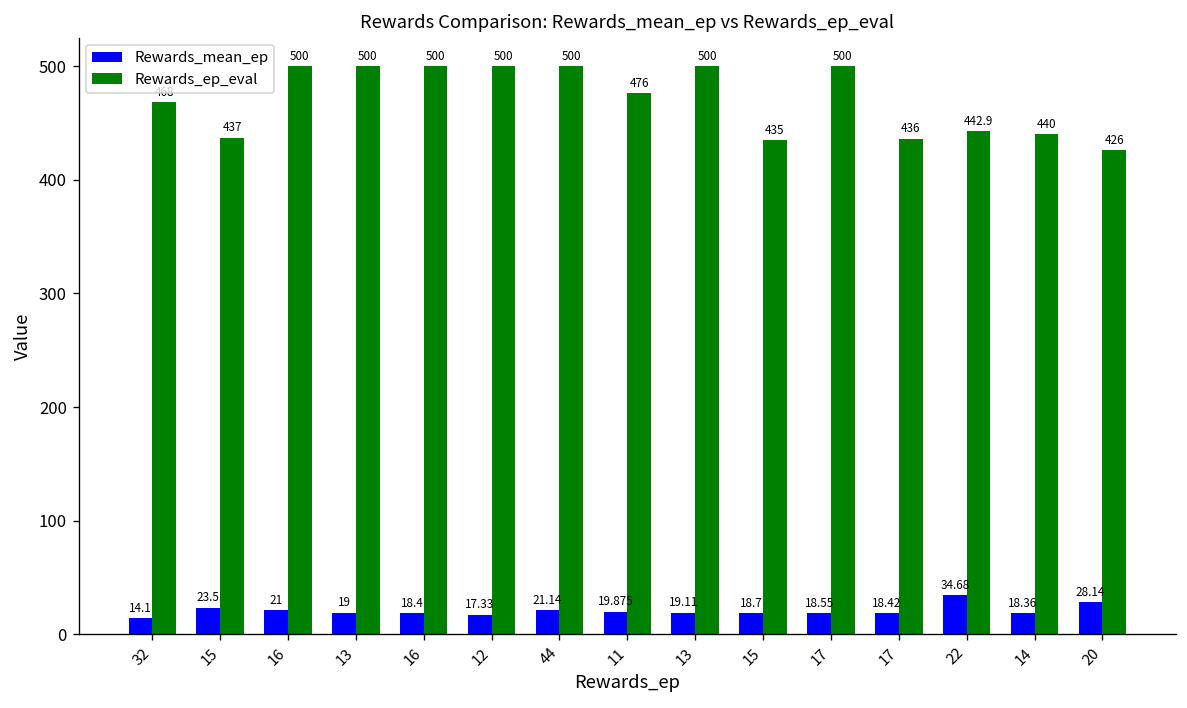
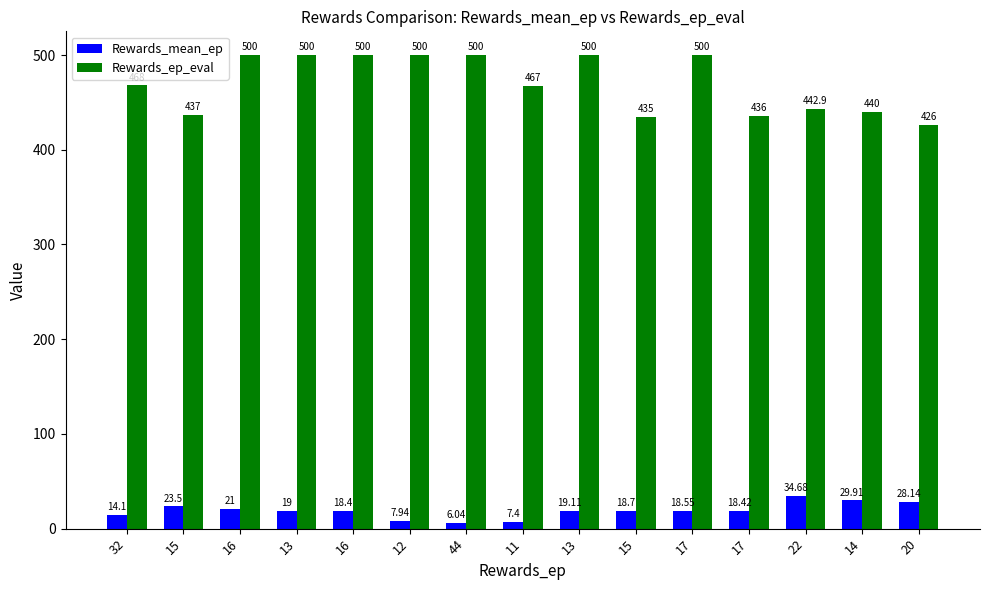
  {
    "Rewards_mean_ep": {
      "32": 14.1,
-     "12": 17.33,
-     "44": 21.14,
-     "11": 19.875,
+     "12": 7.94,
+     "44": 6.04,
+     "11": 7.4,
      "22": 34.68,
-     "14": 18.36,
+     "14": 29.91,
      "20": 28.14
    },
    "Rewards_ep_eval": {
      "12": 500,
      "44": 500,
-     "11": 476,
+     "11": 467,
      "22": 442.9,
      "14": 440,
      "20": 426
    }
  }
